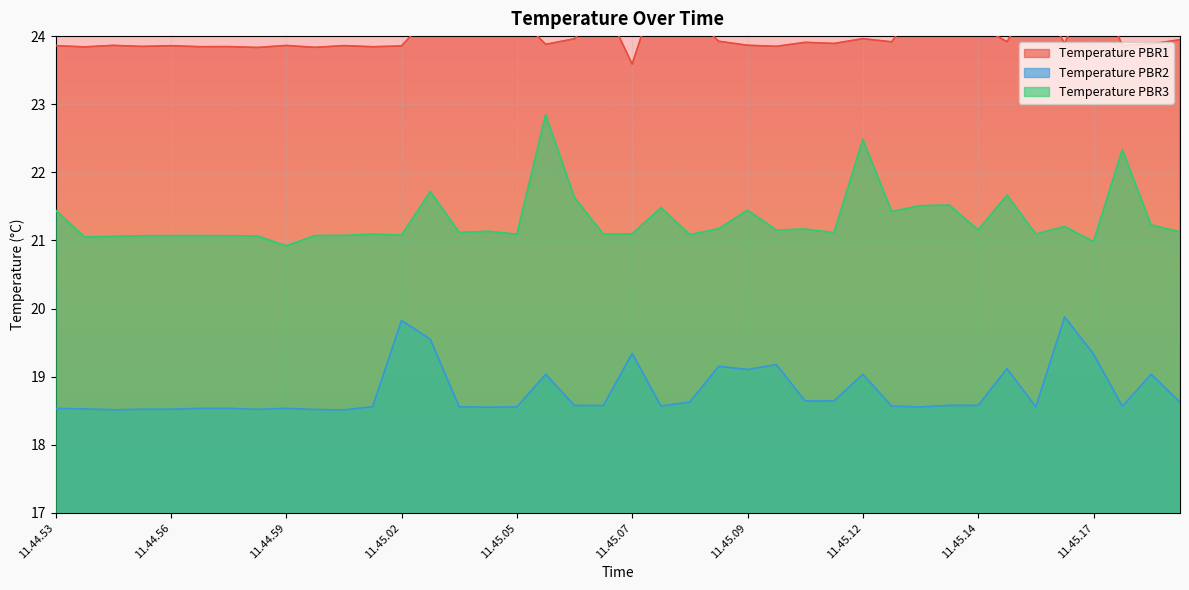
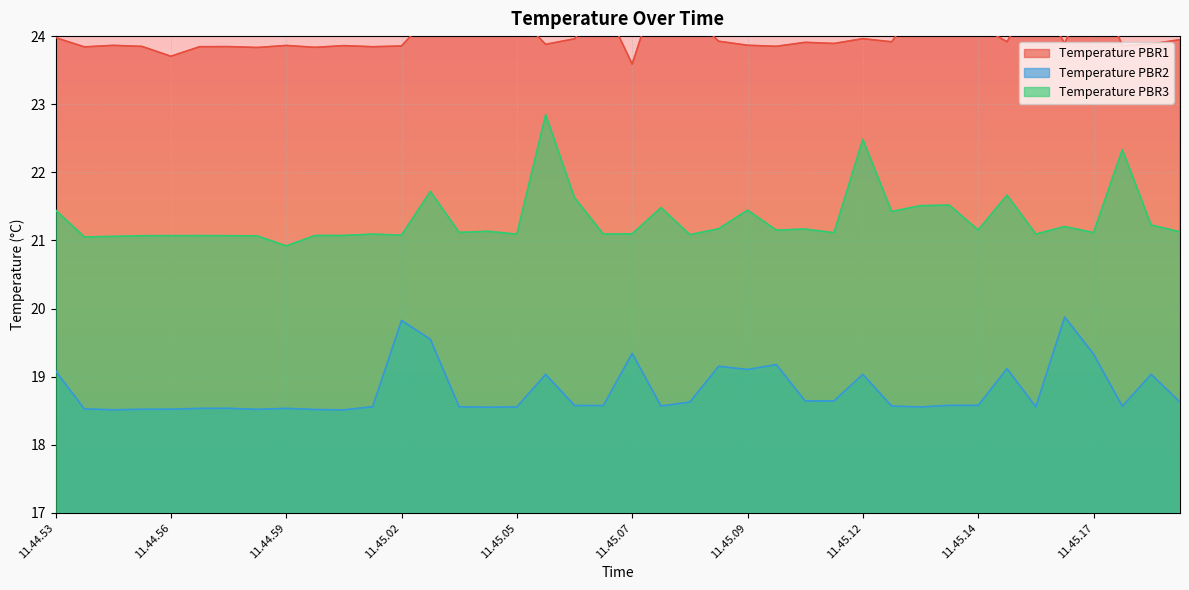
  {
    "Temperature PBR1": {
-     "11.44.53": 23.9,
-     "11.44.56": 23.9,
+     "11.44.53": 24.0,
+     "11.44.56": 23.7,
      "11.44.59": 23.9,
      "11.45.02": 23.9,
      "11.45.07": 23.6
    },
    "Temperature PBR2": {
-     "11.44.53": 18.5,
+     "11.44.53": 19.1,
      "11.44.56": 18.5,
      "11.44.59": 18.5,
      "11.45.02": 19.8,
      "11.45.07": 19.3,
      "11.45.17": 19.3
    },
    "Temperature PBR3": {
      "11.44.53": 21.4,
      "11.44.56": 21.1,
      "11.44.59": 20.9,
      "11.45.02": 21.1,
      "11.45.07": 21.1,
-     "11.45.17": 21.0
+     "11.45.17": 21.1
    }
  }
